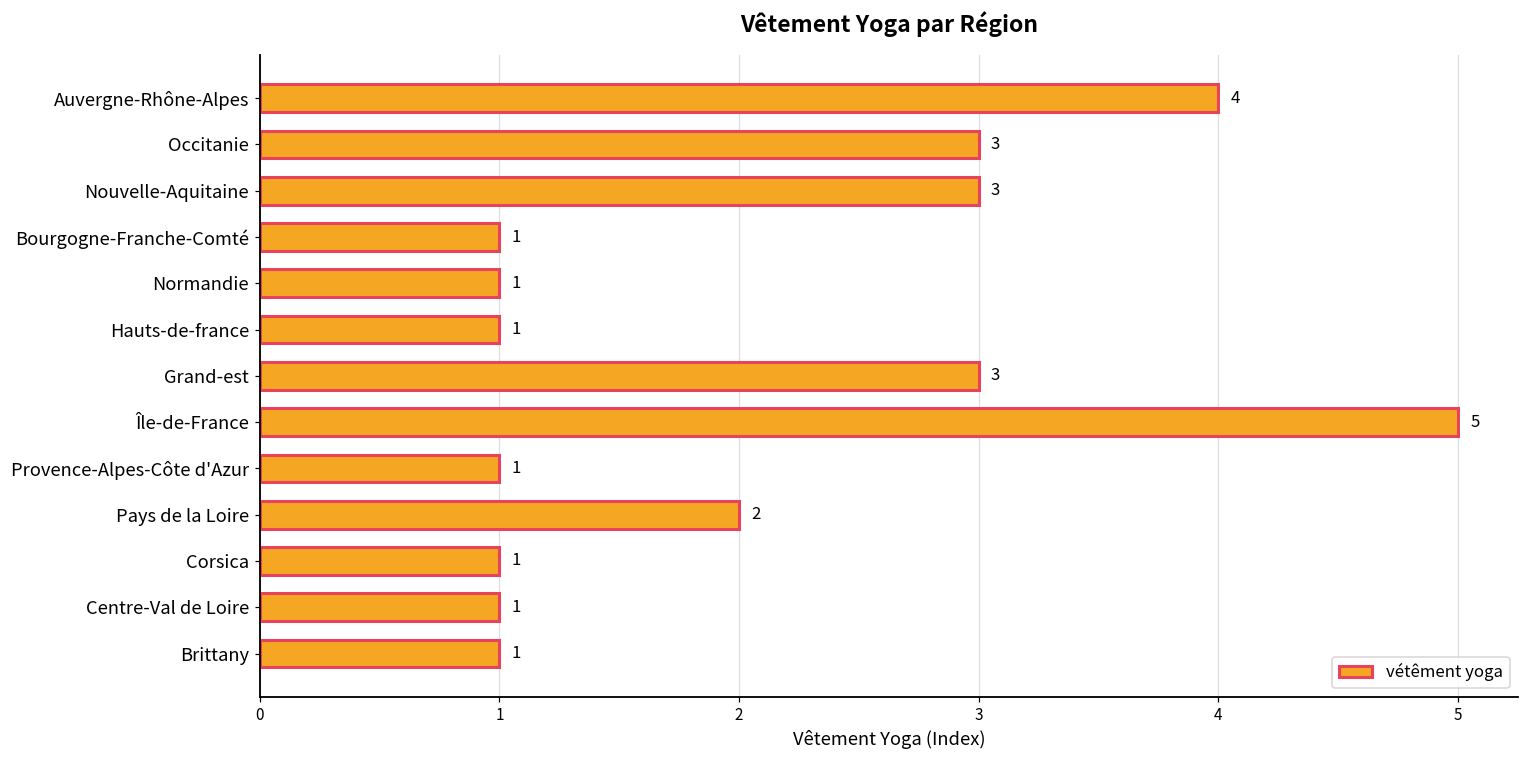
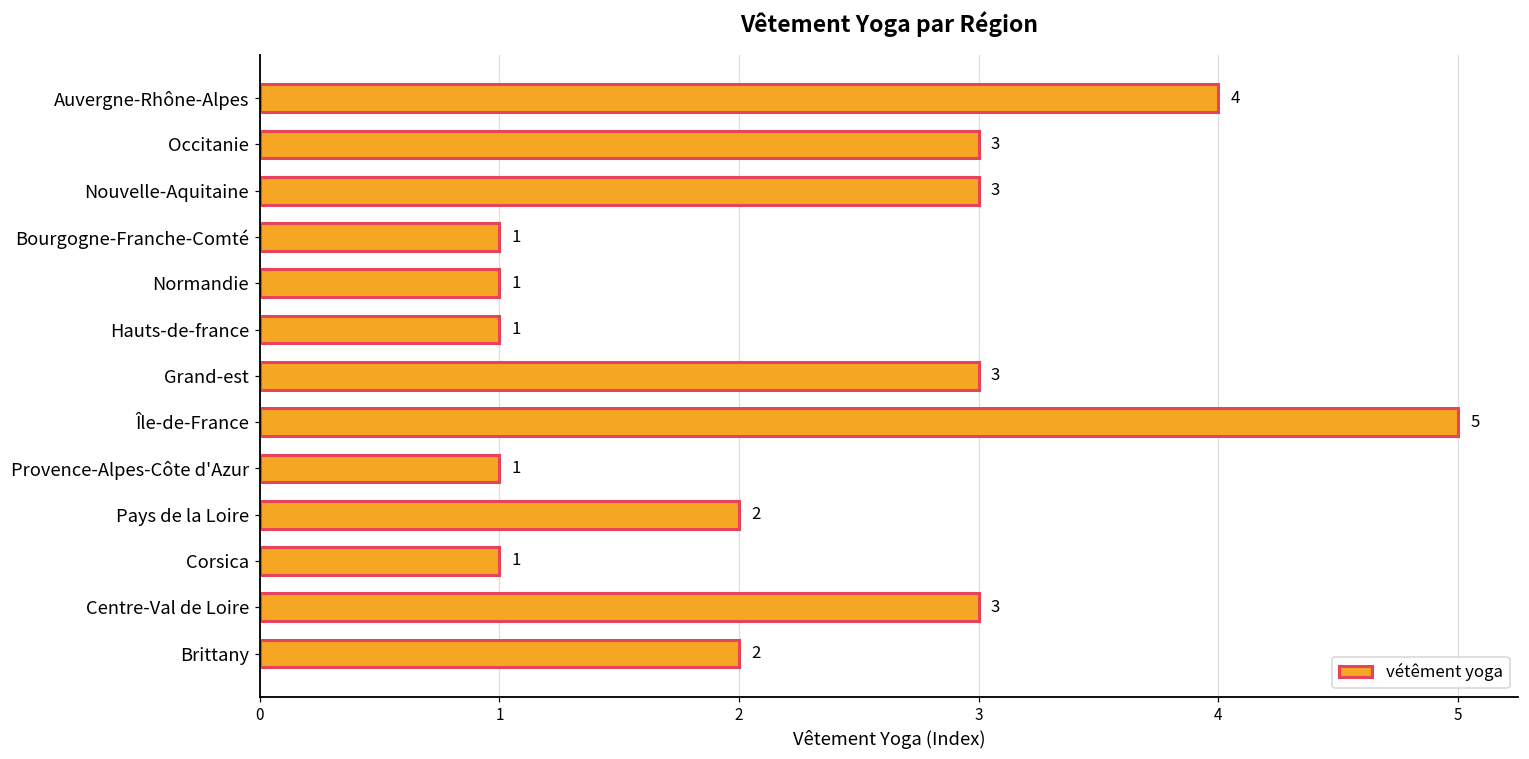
  {
    "Auvergne-Rhône-Alpes": 4,
    "Occitanie": 3,
    "Nouvelle-Aquitaine": 3,
    "Bourgogne-Franche-Comté": 1,
    "Normandie": 1,
    "Hauts-de-france": 1,
    "Grand-est": 3,
    "Île-de-France": 5,
    "Provence-Alpes-Côte d'Azur": 1,
    "Pays de la Loire": 2,
    "Corsica": 1,
-   "Centre-Val de Loire": 1,
-   "Brittany": 1
+   "Centre-Val de Loire": 3,
+   "Brittany": 2
  }
